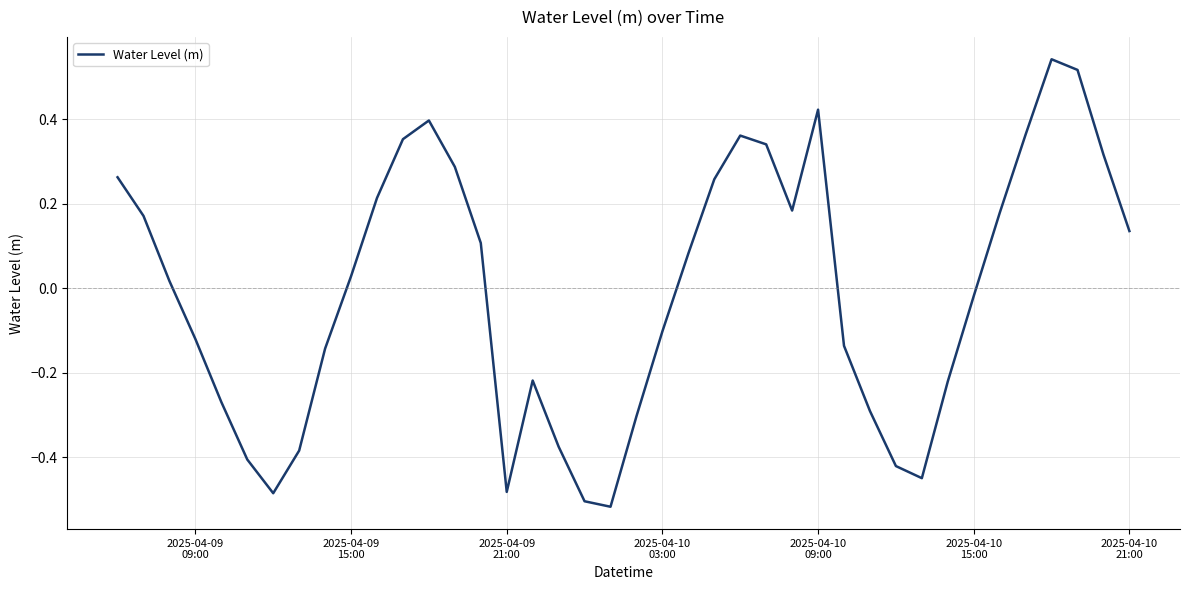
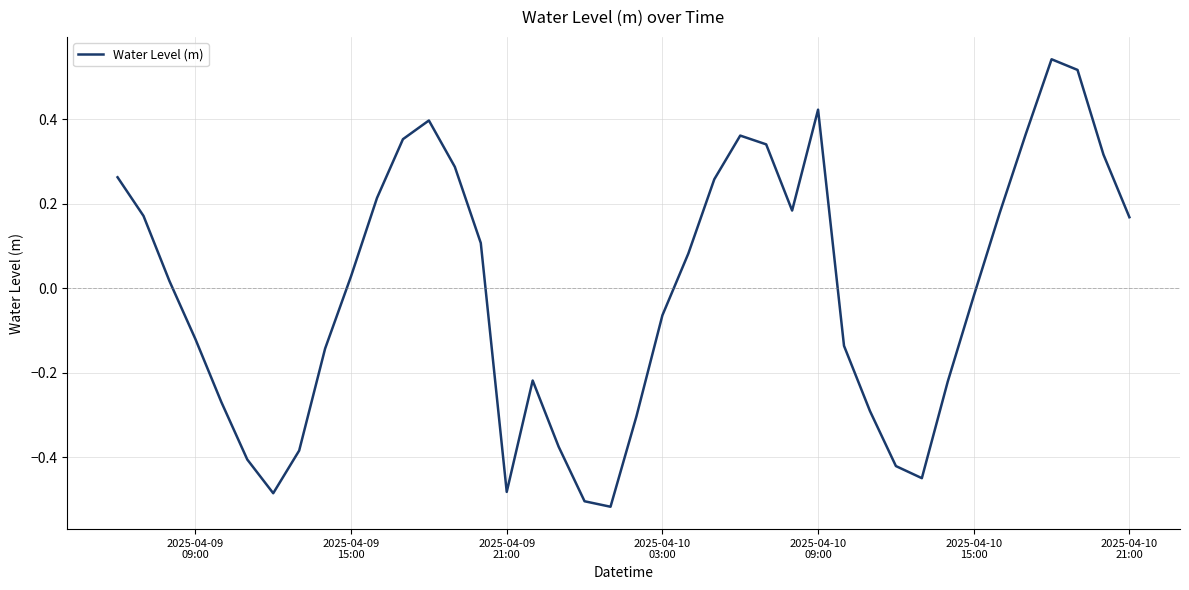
  {
    "2025-04-09 09:00": -0.12,
    "2025-04-09 15:00": 0.03,
    "2025-04-09 21:00": -0.48,
-   "2025-04-10 03:00": -0.10,
+   "2025-04-10 03:00": -0.06,
    "2025-04-10 09:00": 0.42,
    "2025-04-10 15:00": -0.02,
-   "2025-04-10 21:00": 0.14
+   "2025-04-10 21:00": 0.17
  }
